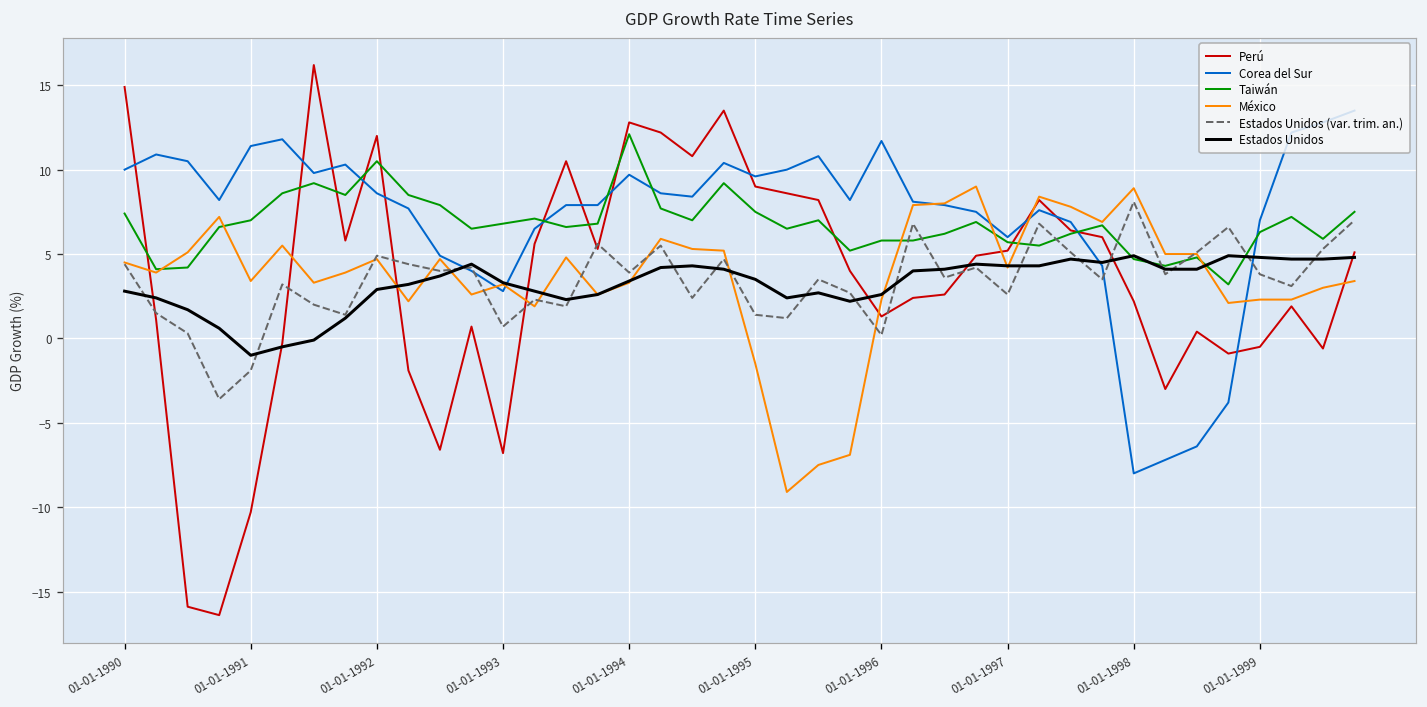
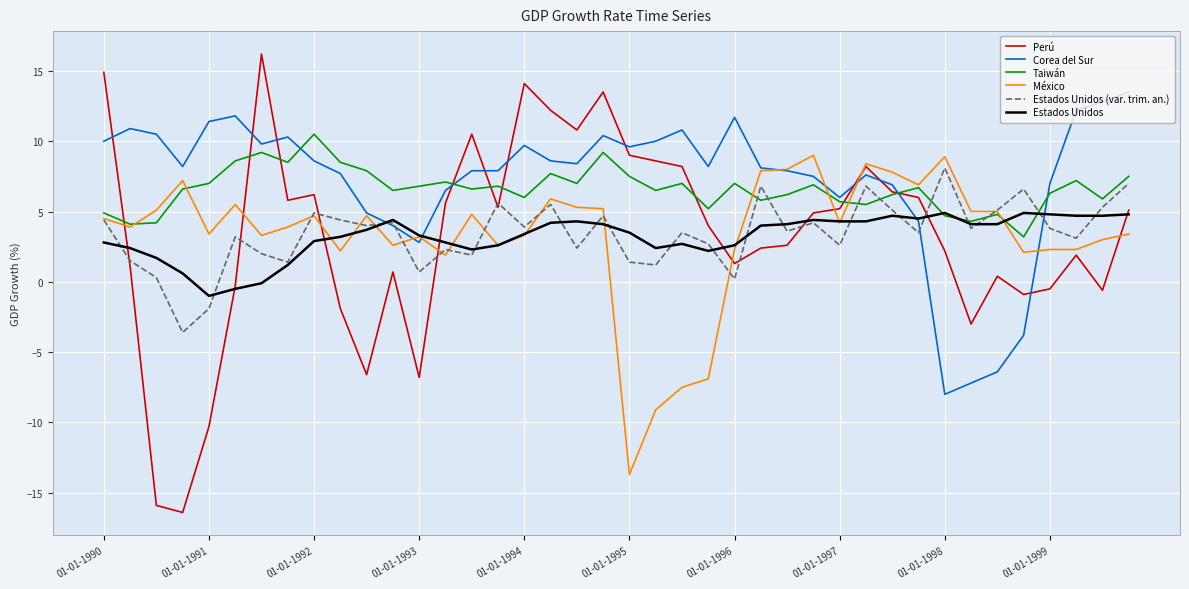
  {
    "Perú": {
      "01-01-1990": 14.9,
      "01-01-1991": -10.3,
-     "01-01-1992": 12.0,
+     "01-01-1992": 6.2,
      "01-01-1993": -6.8,
-     "01-01-1994": 12.8,
+     "01-01-1994": 14.1,
      "01-01-1995": 9.0,
      "01-01-1996": 1.3,
      "01-01-1997": 5.2,
      "01-01-1998": 2.2,
      "01-01-1999": -0.5
    },
    "Corea del Sur": {
      "01-01-1990": 10.0,
      "01-01-1991": 11.4,
      "01-01-1992": 8.6,
      "01-01-1993": 2.8,
      "01-01-1994": 9.7,
      "01-01-1995": 9.6,
      "01-01-1996": 11.7,
      "01-01-1997": 6.0,
      "01-01-1998": -8.0,
      "01-01-1999": 7.0
    },
    "Taiwán": {
-     "01-01-1990": 7.4,
+     "01-01-1990": 4.9,
      "01-01-1991": 7.0,
      "01-01-1992": 10.5,
      "01-01-1993": 6.8,
-     "01-01-1994": 12.1,
+     "01-01-1994": 6.0,
      "01-01-1995": 7.5,
-     "01-01-1996": 5.8,
+     "01-01-1996": 7.0,
      "01-01-1997": 5.7,
      "01-01-1998": 4.7,
      "01-01-1999": 6.3
    },
    "México": {
      "01-01-1991": 3.4,
      "01-01-1992": 4.7,
-     "01-01-1995": -1.5,
+     "01-01-1995": -13.7,
      "01-01-1996": 2.3,
      "01-01-1998": 8.9,
      "01-01-1999": 2.3
    },
    "Estados Unidos (var. trim. an.)": {
      "01-01-1991": -1.9,
      "01-01-1992": 4.9,
      "01-01-1993": 0.7,
      "01-01-1994": 3.9,
      "01-01-1995": 1.4,
      "01-01-1996": 0.2,
      "01-01-1997": 2.6,
      "01-01-1998": 8.1,
      "01-01-1999": 3.8
    },
    "Estados Unidos": {
      "01-01-1990": 2.8,
      "01-01-1991": -1.0,
      "01-01-1992": 2.9,
      "01-01-1995": 3.5,
      "01-01-1996": 2.6,
      "01-01-1998": 4.9,
      "01-01-1999": 4.8
    }
  }
